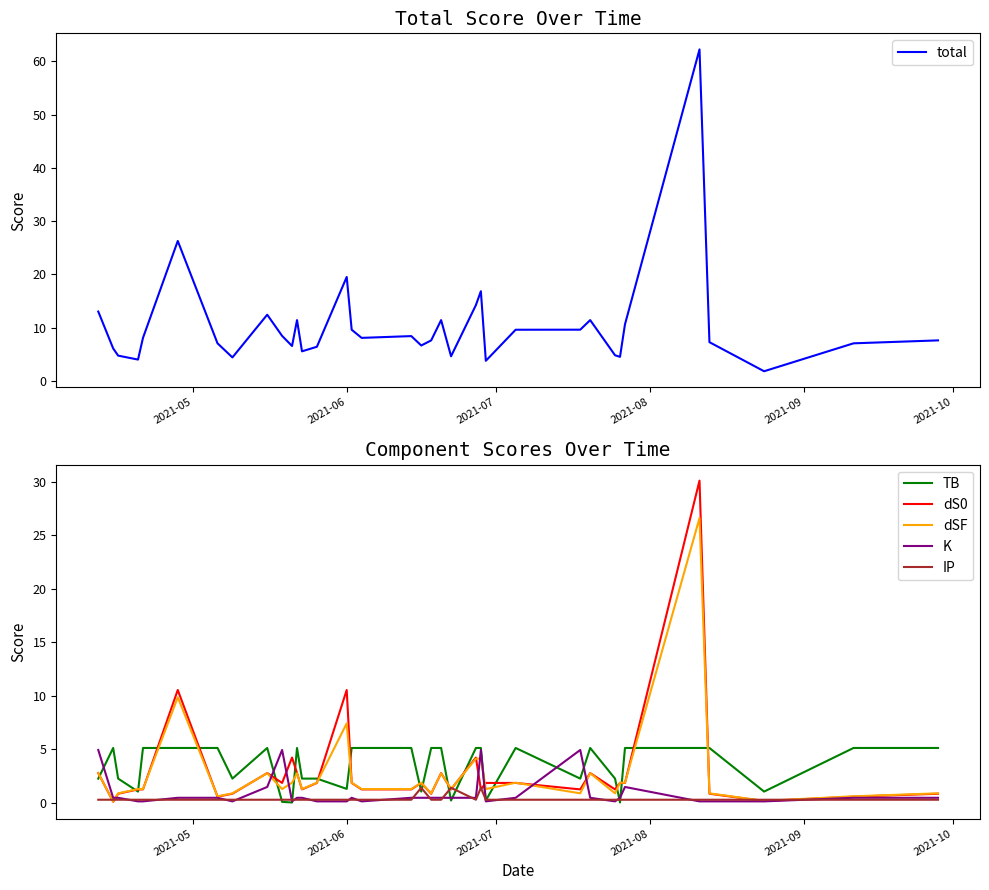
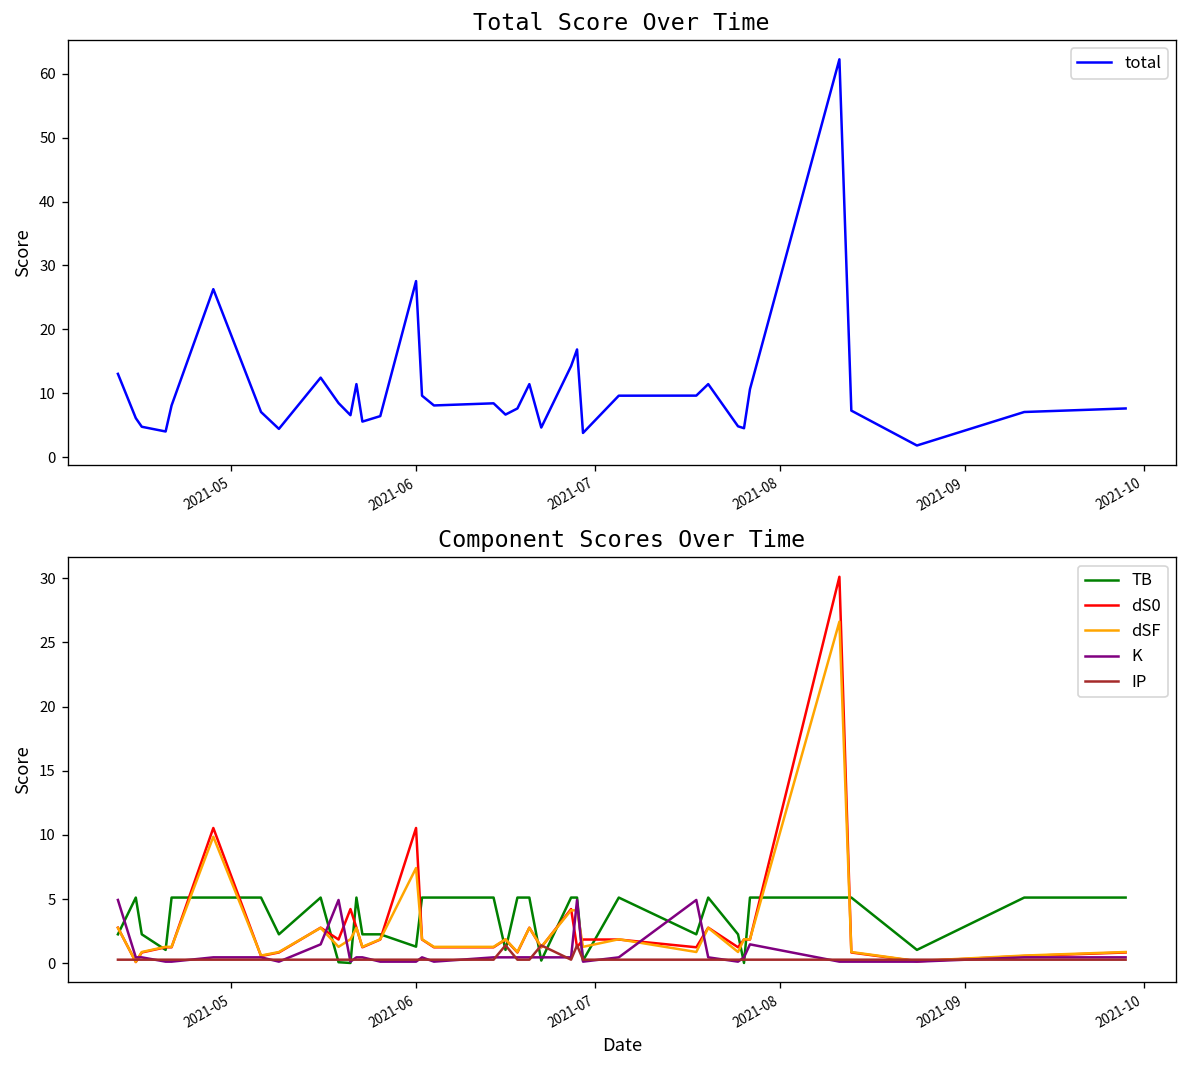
  {
    "Total Score Over Time": {
-     "2021-06": 20
+     "2021-06": 28
    },
    "Component Scores Over Time": {
      "TB": {
        "2021-06": 1.3
      },
      "dS0": {
        "2021-06": 10.5
      },
      "dSF": {
        "2021-06": 7.4
      }
    }
  }
